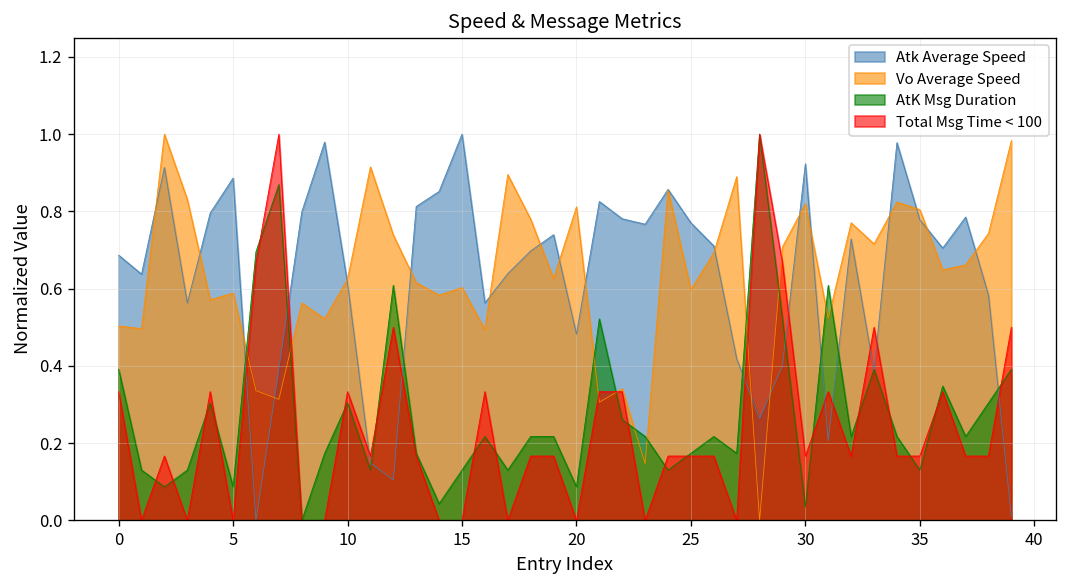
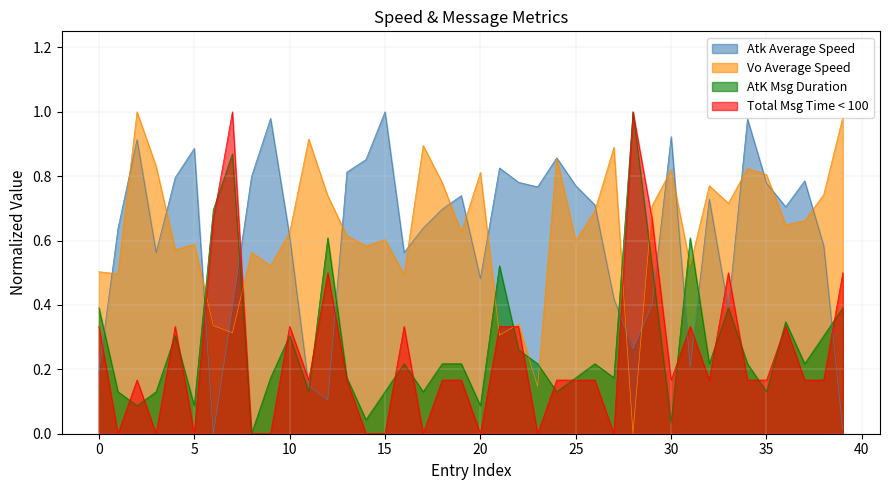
  {
    "Atk Average Speed": {
-     "0": 0.69,
+     "0": 0.19,
      "5": 0.89,
      "10": 0.61,
      "15": 1.00,
      "20": 0.48,
      "25": 0.77,
      "30": 0.92,
      "35": 0.78
    },
    "Vo Average Speed": {
      "0": 0.50,
      "5": 0.59,
      "10": 0.63,
      "15": 0.60,
      "20": 0.81,
      "25": 0.60,
      "30": 0.82,
      "35": 0.80
    },
    "AtK Msg Duration": {
      "0": 0.39,
      "5": 0.09,
      "10": 0.30,
      "15": 0.13,
      "20": 0.09,
      "30": 0.03,
      "35": 0.13
    },
    "Total Msg Time < 100": {
      "0": 0.33,
      "5": 0.00,
      "10": 0.33,
      "15": 0.00,
      "20": 0.00,
      "30": 0.17,
      "35": 0.17
    }
  }
